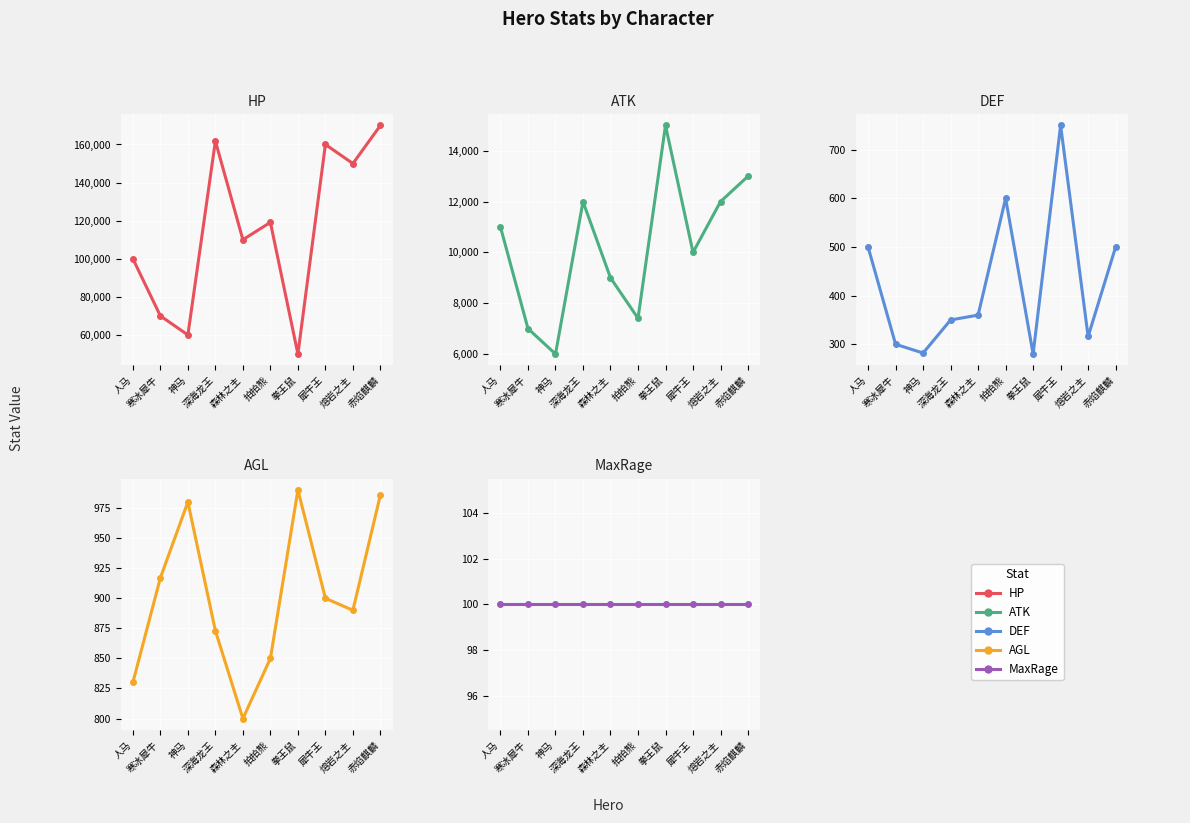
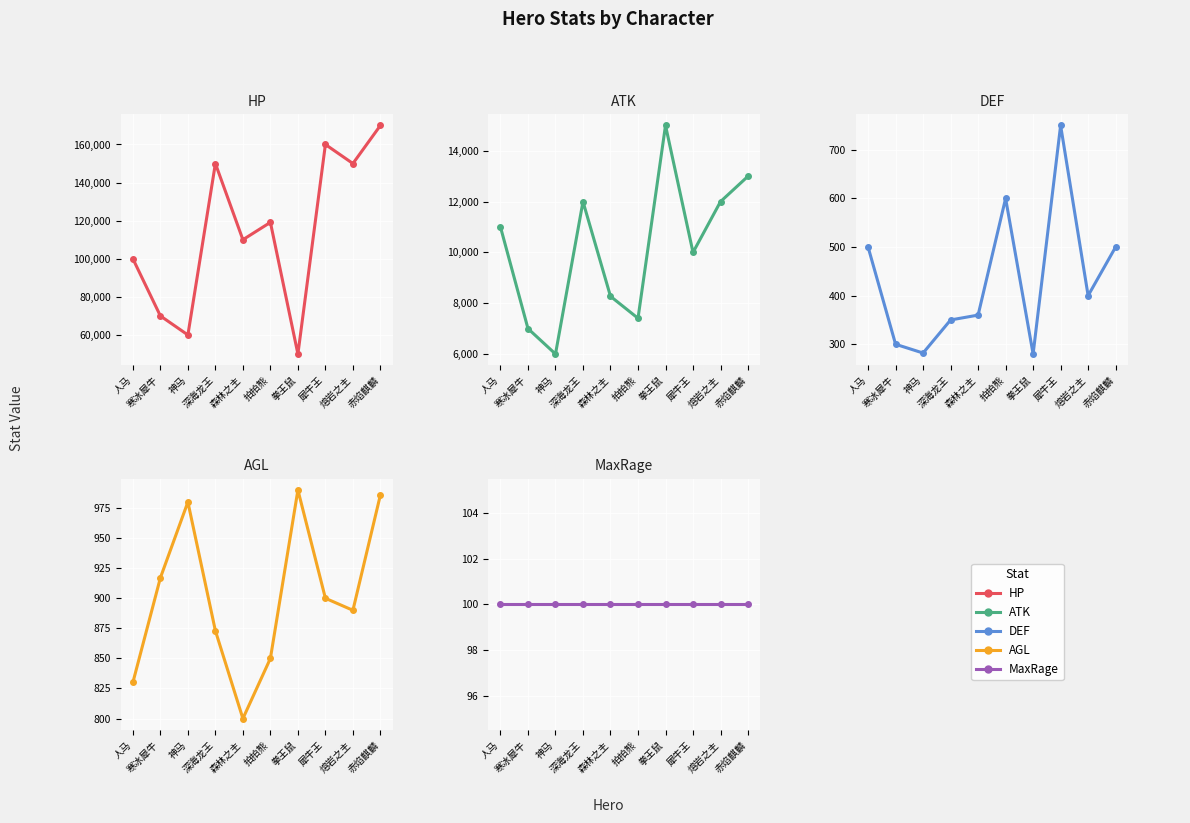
  {
    "HP": {
      "人马": "100,000",
      "寒冰犀牛": "70,000",
      "神马": "60,000",
-     "深海龙王": "162,000",
+     "深海龙王": "150,000",
      "森林之主": "110,000",
      "拍拍熊": "119,000",
      "拳王鼠": "50,000",
      "犀牛王": "160,000",
      "熔岩之主": "150,000",
      "赤焰麒麟": "170,000"
    },
    "ATK": {
      "人马": "11,000",
      "寒冰犀牛": "7,000",
      "神马": "6,000",
      "深海龙王": "12,000",
-     "森林之主": "9,000",
+     "森林之主": "8,300",
      "拍拍熊": "7,400",
      "拳王鼠": "15,000",
      "犀牛王": "10,000",
      "熔岩之主": "12,000",
      "赤焰麒麟": "13,000"
    },
    "DEF": {
      "人马": "500",
      "寒冰犀牛": "300",
      "神马": "280",
      "深海龙王": "350",
      "森林之主": "360",
      "拍拍熊": "600",
      "拳王鼠": "280",
      "犀牛王": "750",
-     "熔岩之主": "320",
+     "熔岩之主": "400",
      "赤焰麒麟": "500"
    },
    "AGL": {
      "人马": "830",
      "寒冰犀牛": "917",
      "神马": "980",
      "深海龙王": "873",
      "森林之主": "800",
      "拍拍熊": "850",
      "拳王鼠": "990",
      "犀牛王": "900",
      "熔岩之主": "890",
      "赤焰麒麟": "986"
    },
    "MaxRage": {
      "人马": "100.0",
      "寒冰犀牛": "100.0",
      "神马": "100.0",
      "深海龙王": "100.0",
      "森林之主": "100.0",
      "拍拍熊": "100.0",
      "拳王鼠": "100.0",
      "犀牛王": "100.0",
      "熔岩之主": "100.0",
      "赤焰麒麟": "100.0"
    }
  }
